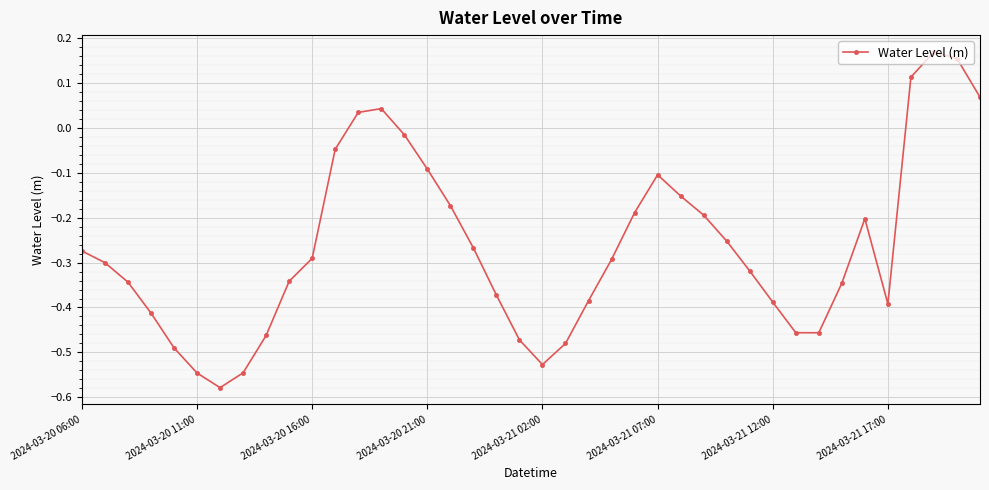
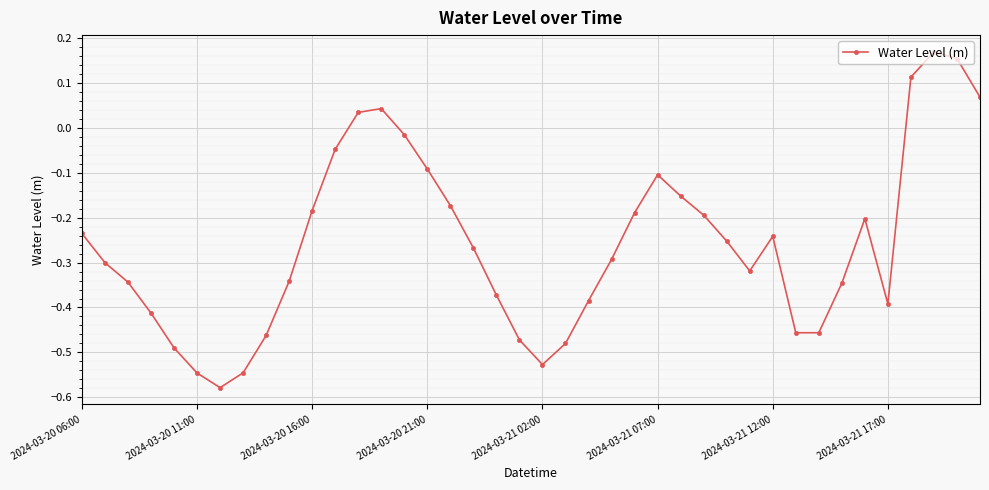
  {
-   "2024-03-20 06:00": -0.27,
+   "2024-03-20 06:00": -0.24,
    "2024-03-20 11:00": -0.55,
-   "2024-03-20 16:00": -0.29,
+   "2024-03-20 16:00": -0.18,
    "2024-03-20 21:00": -0.09,
    "2024-03-21 02:00": -0.53,
    "2024-03-21 07:00": -0.10,
-   "2024-03-21 12:00": -0.39,
+   "2024-03-21 12:00": -0.24,
    "2024-03-21 17:00": -0.39
  }
